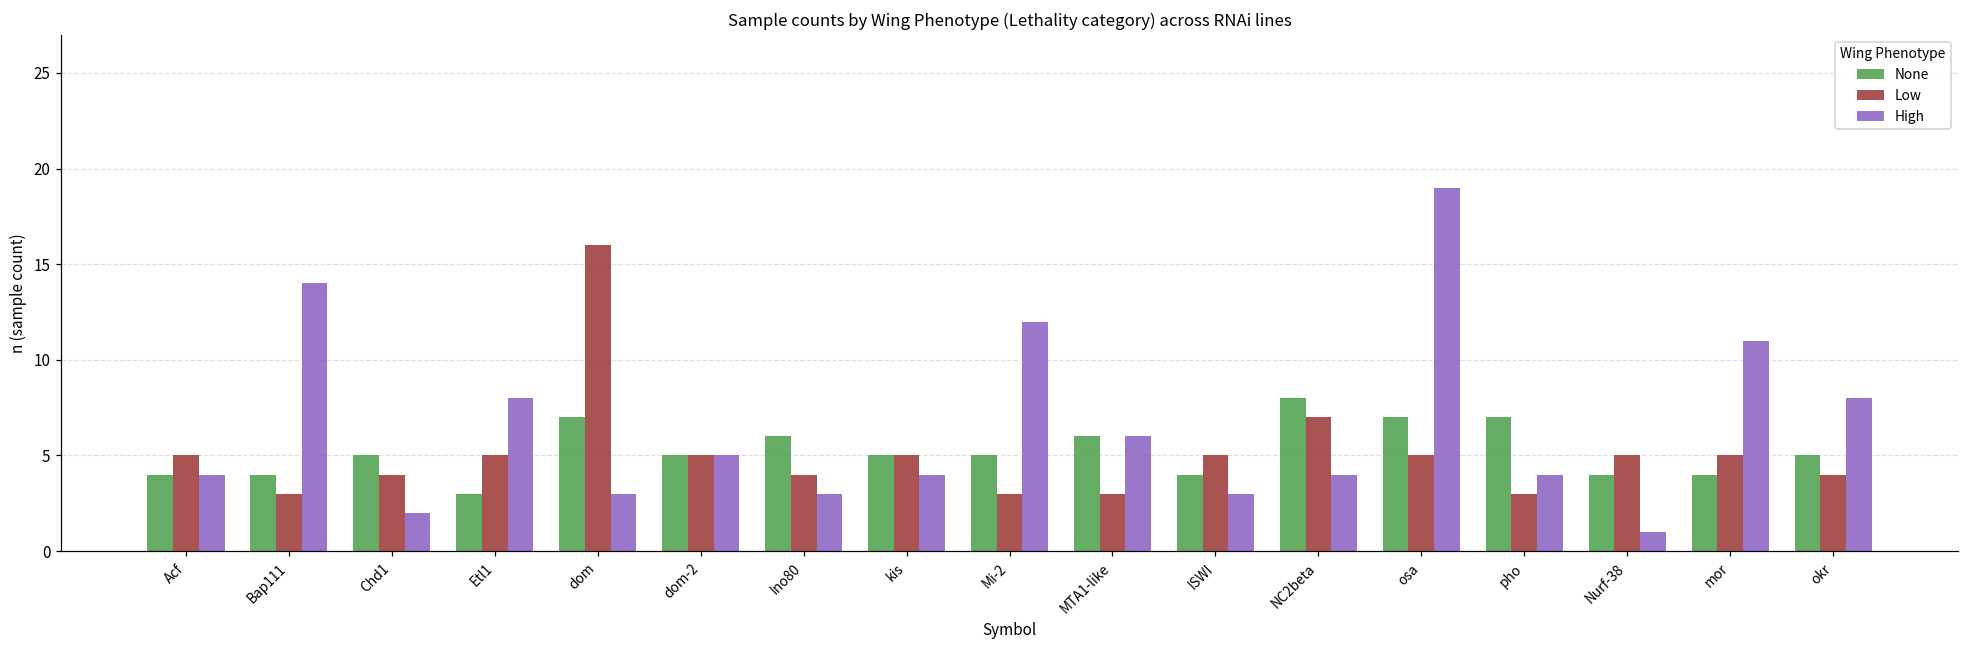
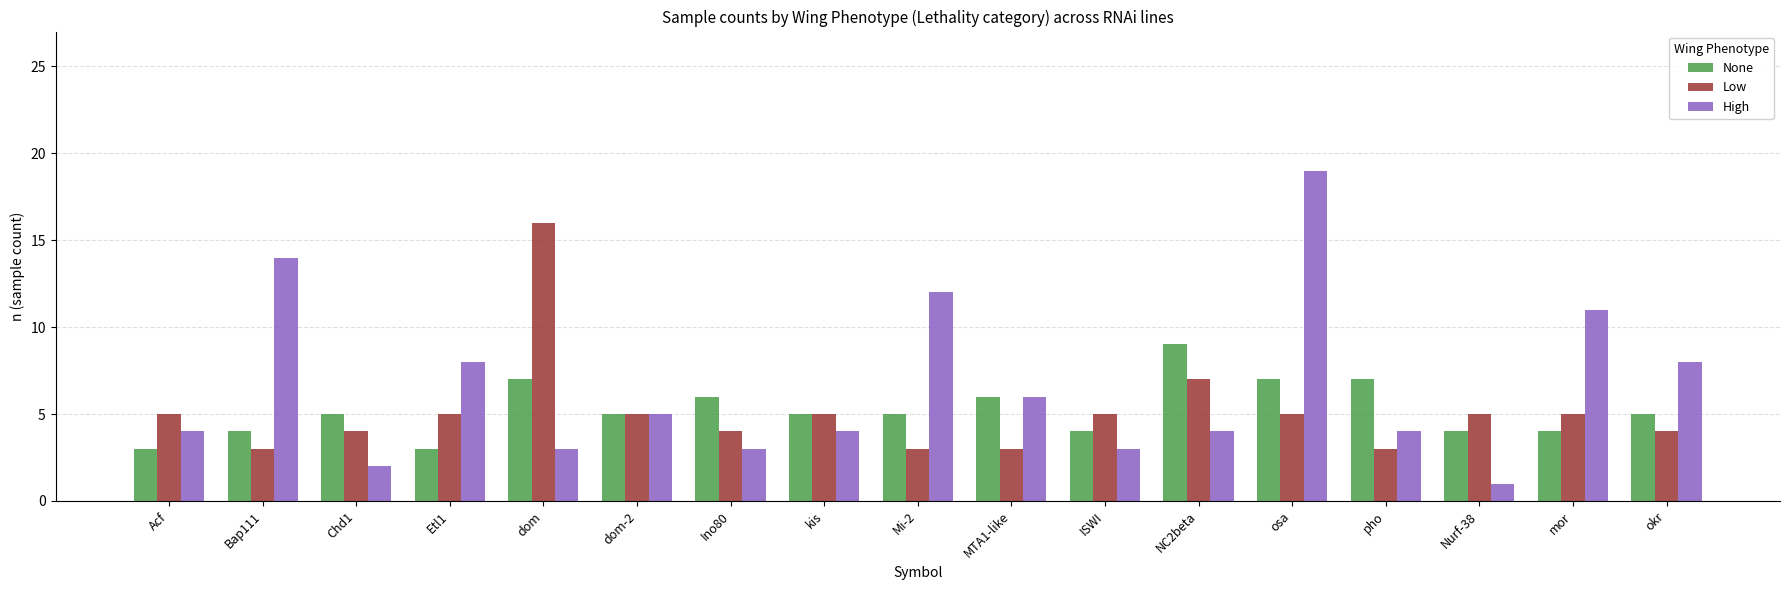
  {
    "None": {
-     "Acf": 4,
+     "Acf": 3,
      "Bap111": 4,
      "Chd1": 5,
      "Etl1": 3,
      "dom": 7,
      "dom-2": 5,
      "Ino80": 6,
      "kis": 5,
      "Mi-2": 5,
      "MTA1-like": 6,
      "ISWI": 4,
-     "NC2beta": 8,
+     "NC2beta": 9,
      "osa": 7,
      "pho": 7,
      "Nurf-38": 4,
      "mor": 4,
      "okr": 5
    },
    "Low": {
      "Acf": 5,
      "Bap111": 3,
      "Chd1": 4,
      "Etl1": 5,
      "dom": 16,
      "dom-2": 5,
      "Ino80": 4,
      "kis": 5,
      "Mi-2": 3,
      "MTA1-like": 3,
      "ISWI": 5,
      "NC2beta": 7,
      "osa": 5,
      "pho": 3,
      "Nurf-38": 5,
      "mor": 5,
      "okr": 4
    },
    "High": {
      "Acf": 4,
      "Bap111": 14,
      "Chd1": 2,
      "Etl1": 8,
      "dom": 3,
      "dom-2": 5,
      "Ino80": 3,
      "kis": 4,
      "Mi-2": 12,
      "MTA1-like": 6,
      "ISWI": 3,
      "NC2beta": 4,
      "osa": 19,
      "pho": 4,
      "Nurf-38": 1,
      "mor": 11,
      "okr": 8
    }
  }
